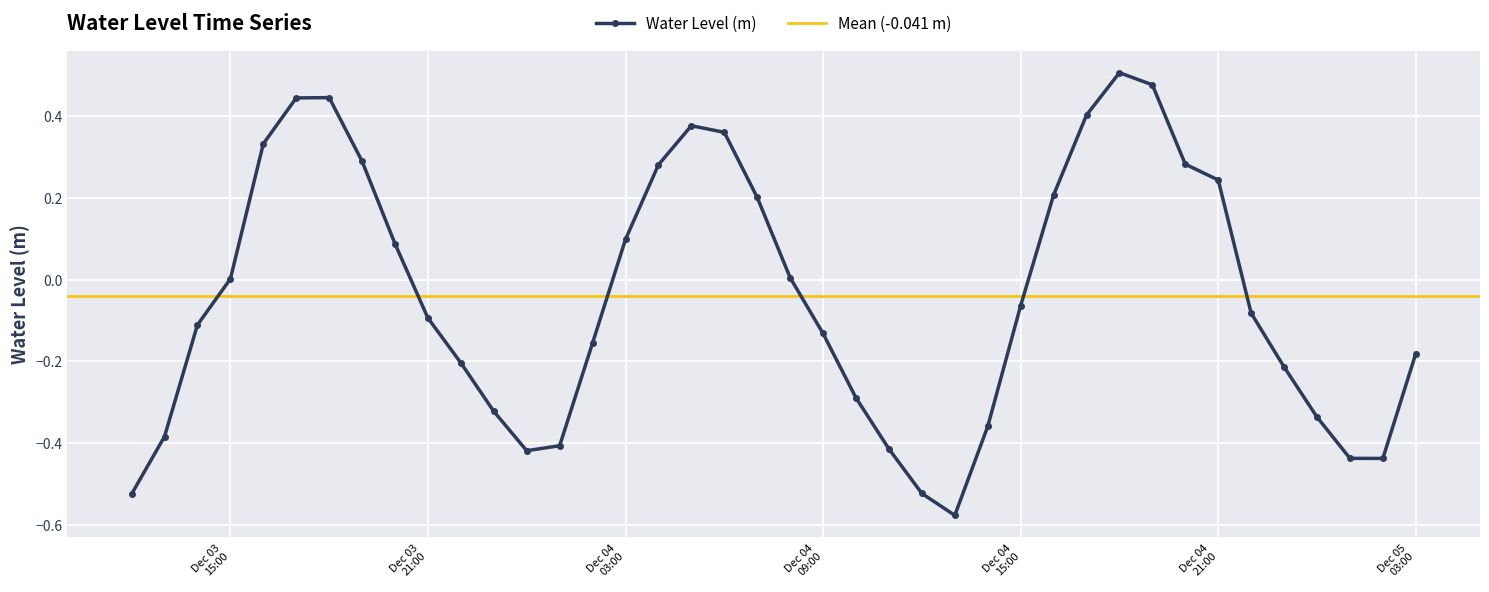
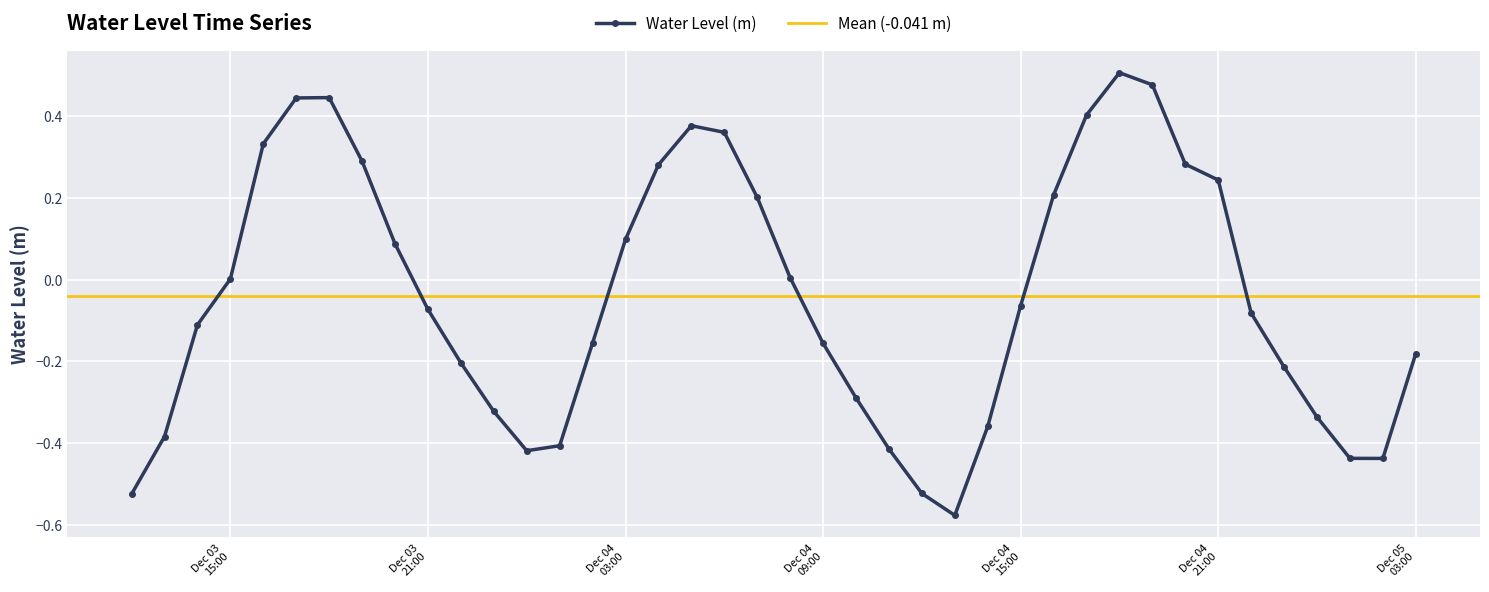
  {
    "Dec 03 15:00": 0.00,
-   "Dec 03 21:00": -0.09,
+   "Dec 03 21:00": -0.07,
    "Dec 04 03:00": 0.10,
-   "Dec 04 09:00": -0.13,
+   "Dec 04 09:00": -0.16,
    "Dec 04 15:00": -0.06,
    "Dec 04 21:00": 0.24,
    "Dec 05 03:00": -0.18
  }
